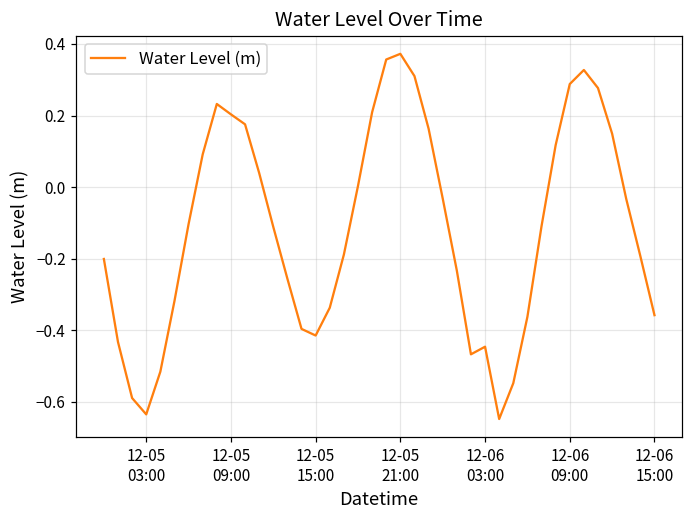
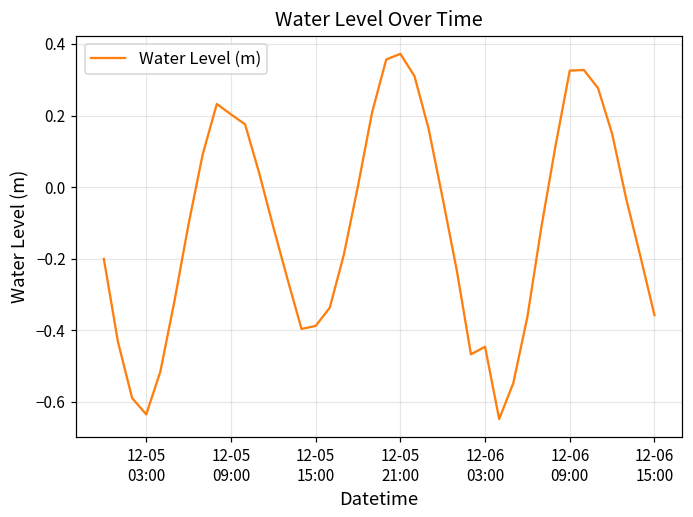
  {
    "12-05 03:00": -0.63,
    "12-05 09:00": 0.20,
-   "12-05 15:00": -0.41,
+   "12-05 15:00": -0.39,
    "12-05 21:00": 0.37,
    "12-06 03:00": -0.45,
-   "12-06 09:00": 0.29,
+   "12-06 09:00": 0.33,
    "12-06 15:00": -0.36
  }
